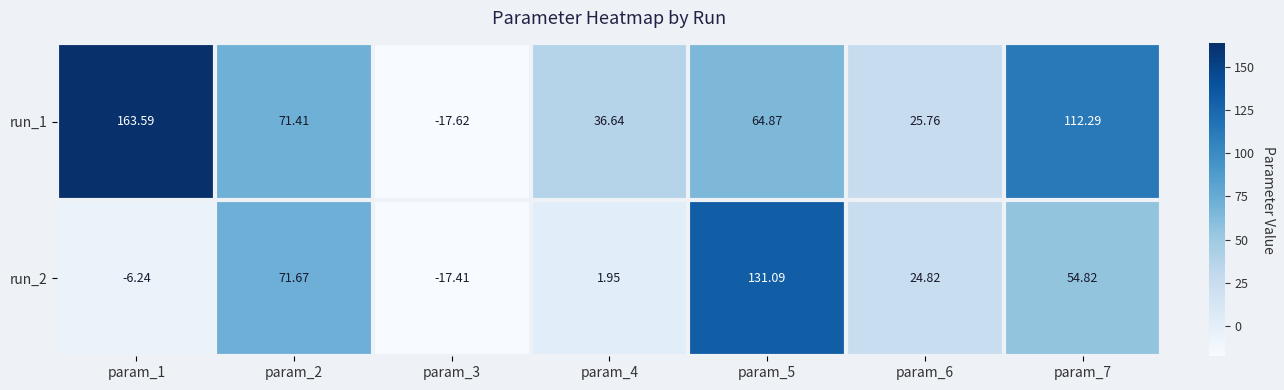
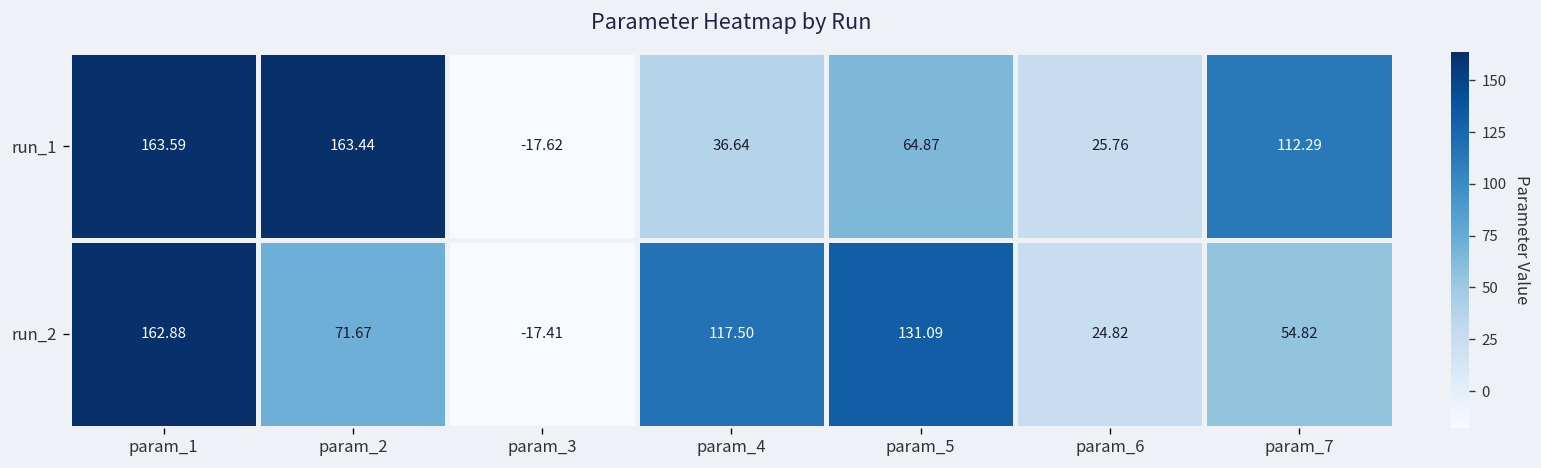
  {
    "run_1": {
      "param_1": 163.59,
-     "param_2": 71.41,
+     "param_2": 163.44,
      "param_3": -17.62,
      "param_4": 36.64,
      "param_5": 64.87,
      "param_6": 25.76,
      "param_7": 112.29
    },
    "run_2": {
-     "param_1": -6.24,
+     "param_1": 162.88,
      "param_2": 71.67,
      "param_3": -17.41,
-     "param_4": 1.95,
+     "param_4": 117.50,
      "param_5": 131.09,
      "param_6": 24.82,
      "param_7": 54.82
    }
  }
